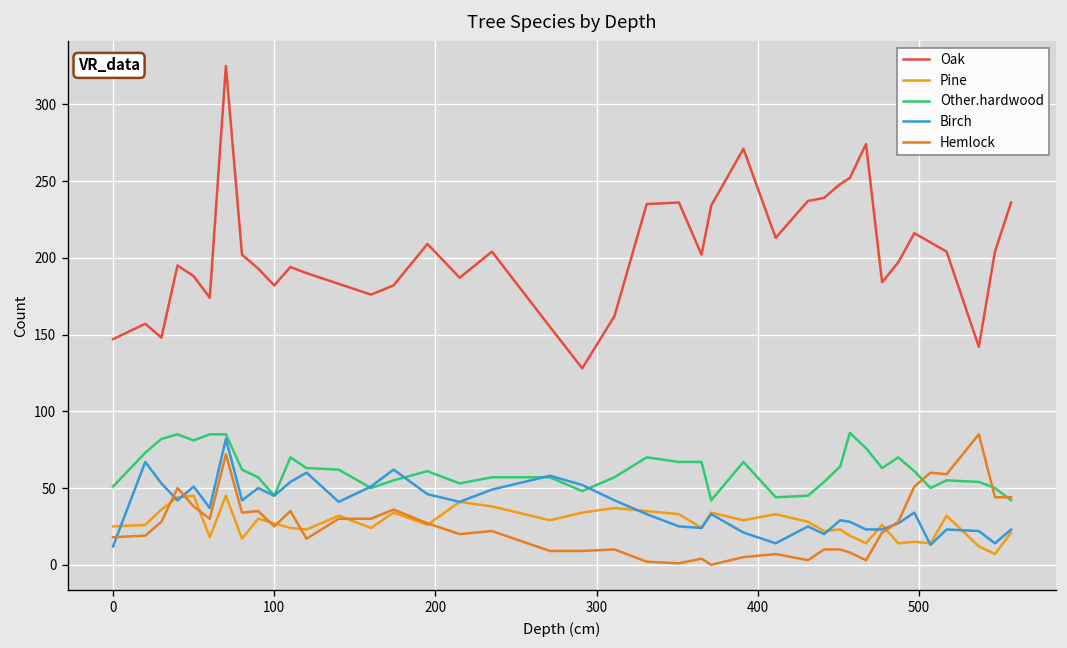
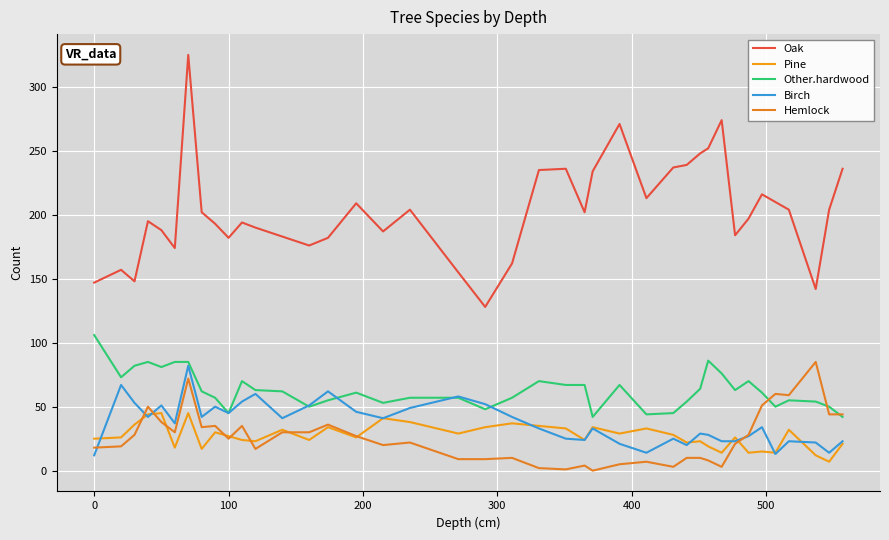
  {
    "Other.hardwood": {
-     "0": 51
+     "0": 106
    },
    "Birch": {
      "0": 12
    }
  }
